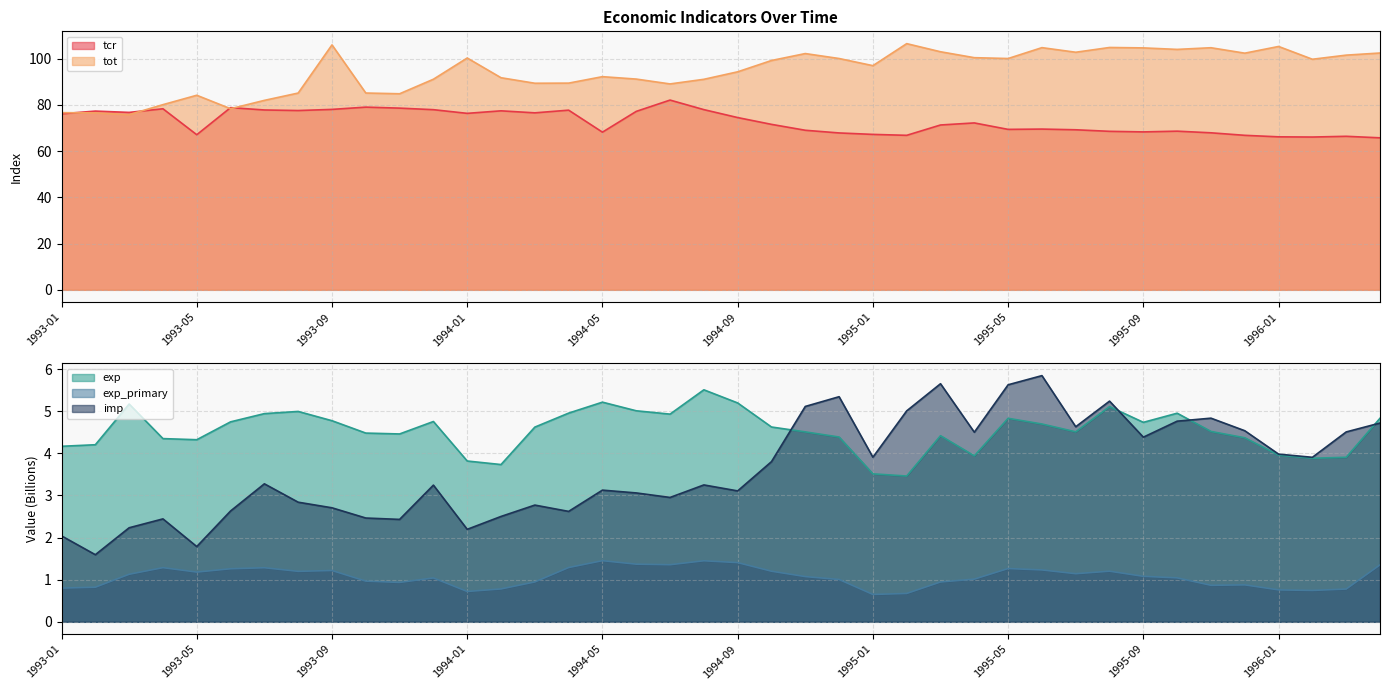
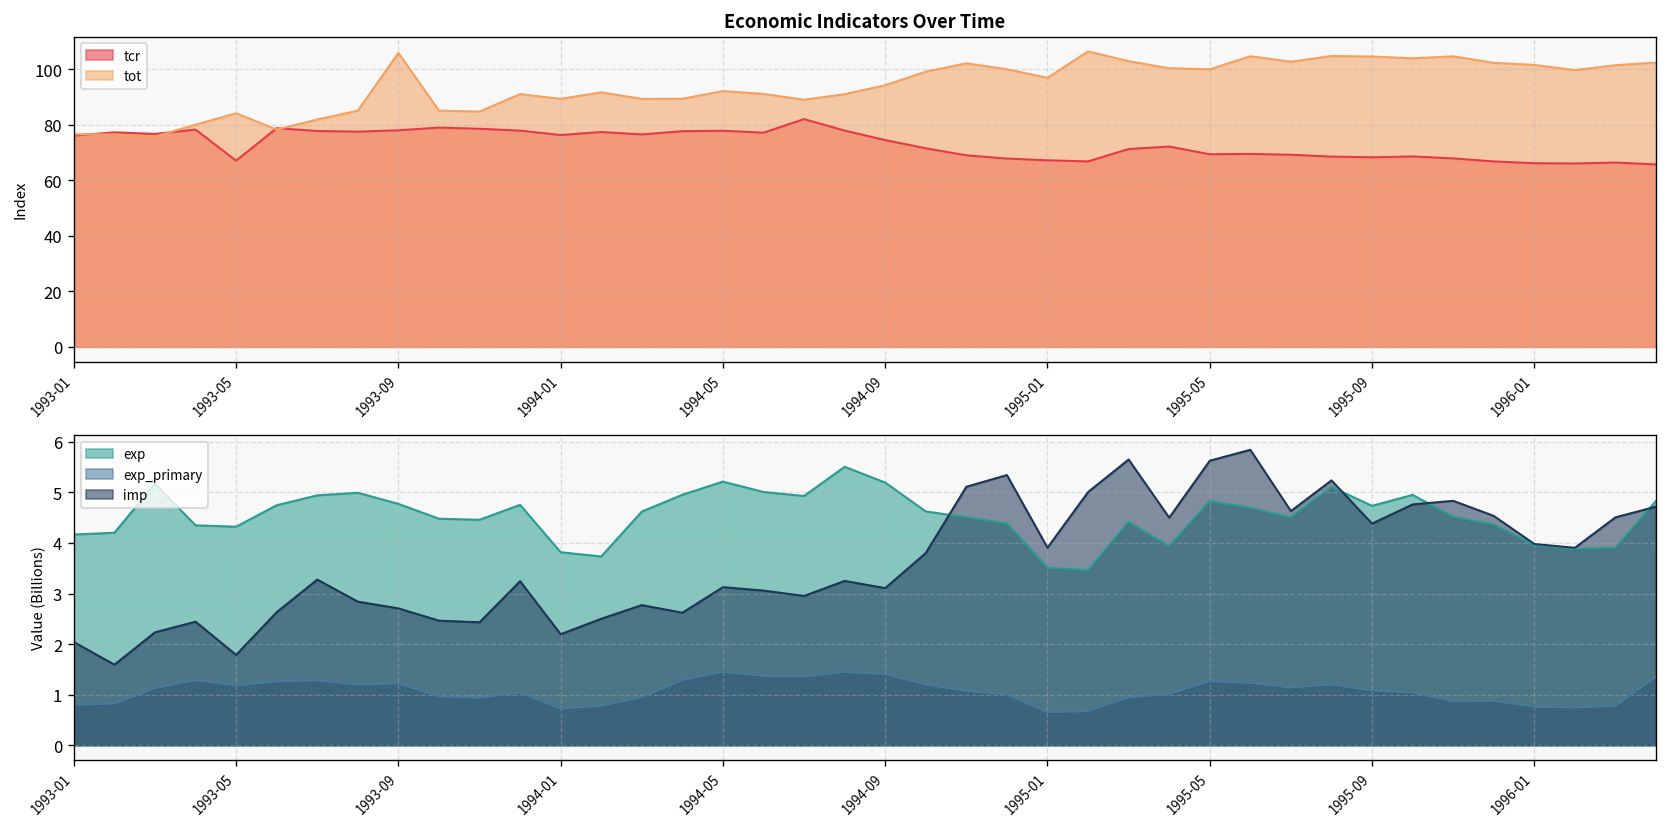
  {
    "Economic Indicators Over Time": {
      "tcr": {
        "1993-05": 67,
        "1993-09": 78,
        "1994-01": 76,
-       "1994-05": 68,
+       "1994-05": 78,
        "1994-09": 74,
        "1995-01": 67,
        "1995-05": 69,
        "1995-09": 68,
        "1996-01": 66
      },
      "tot": {
        "1993-05": 84,
        "1993-09": 106,
-       "1994-01": 100,
+       "1994-01": 89,
        "1994-05": 92,
        "1994-09": 94,
        "1995-01": 97,
        "1995-05": 100,
        "1995-09": 105,
-       "1996-01": 105
+       "1996-01": 102
      }
    }
  }
